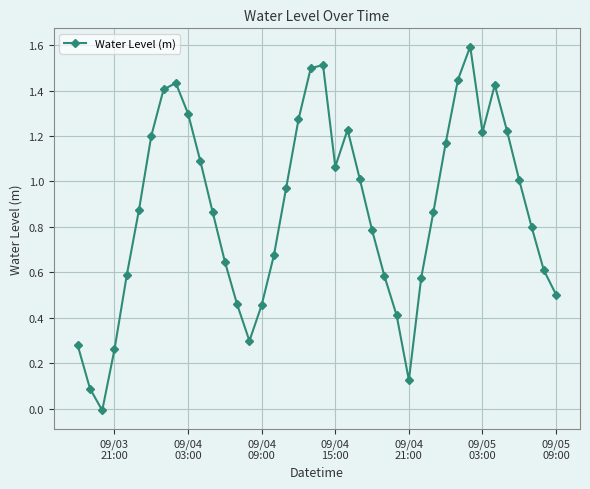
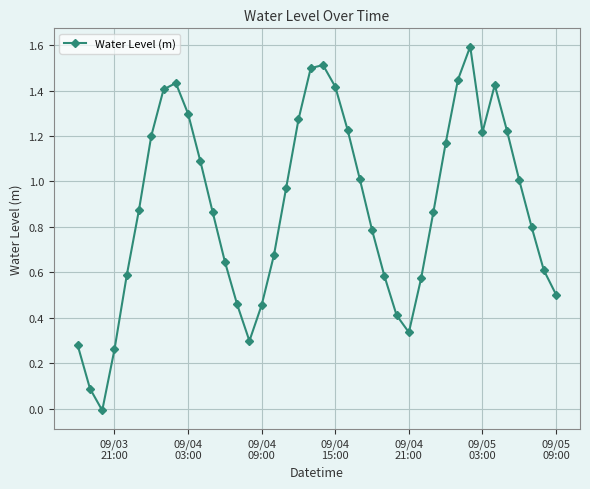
  {
    "09/03 21:00": 0.26,
    "09/04 03:00": 1.30,
    "09/04 09:00": 0.46,
-   "09/04 15:00": 1.07,
-   "09/04 21:00": 0.13,
+   "09/04 15:00": 1.42,
+   "09/04 21:00": 0.34,
    "09/05 03:00": 1.22,
    "09/05 09:00": 0.50
  }
